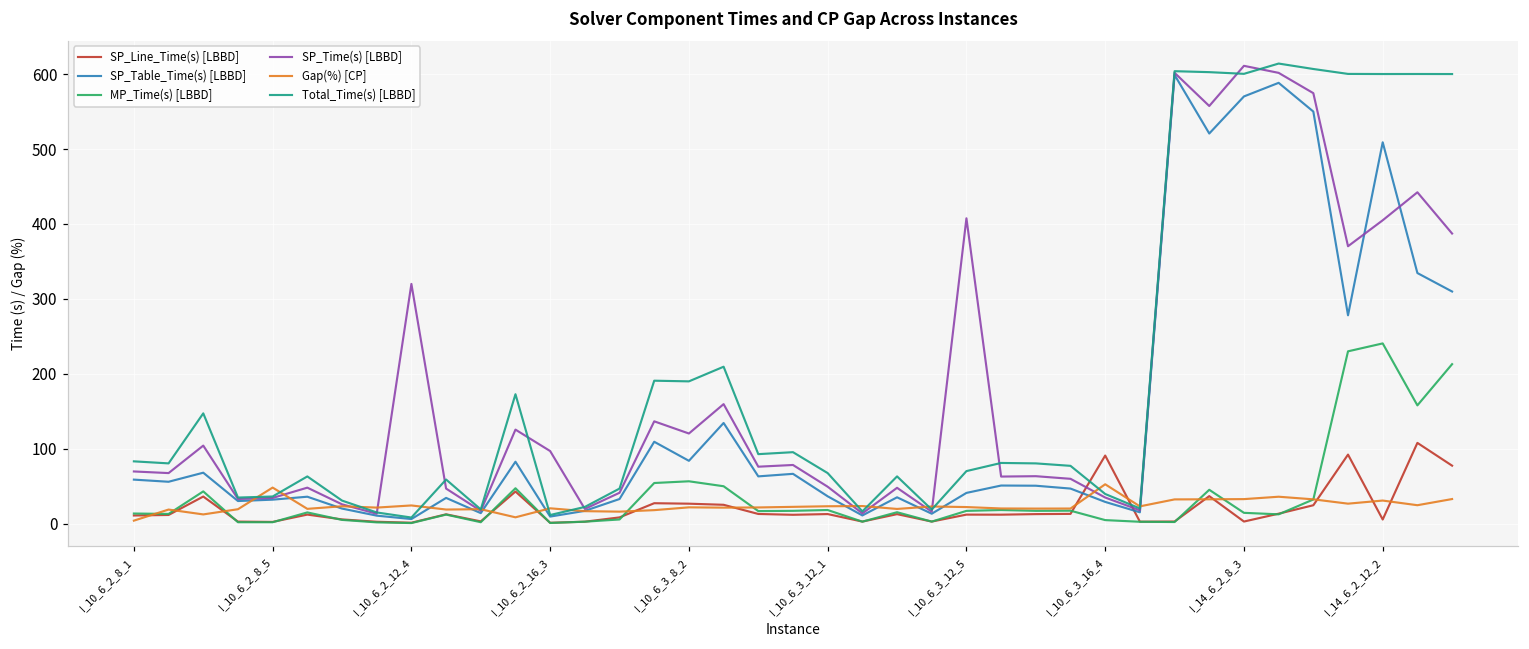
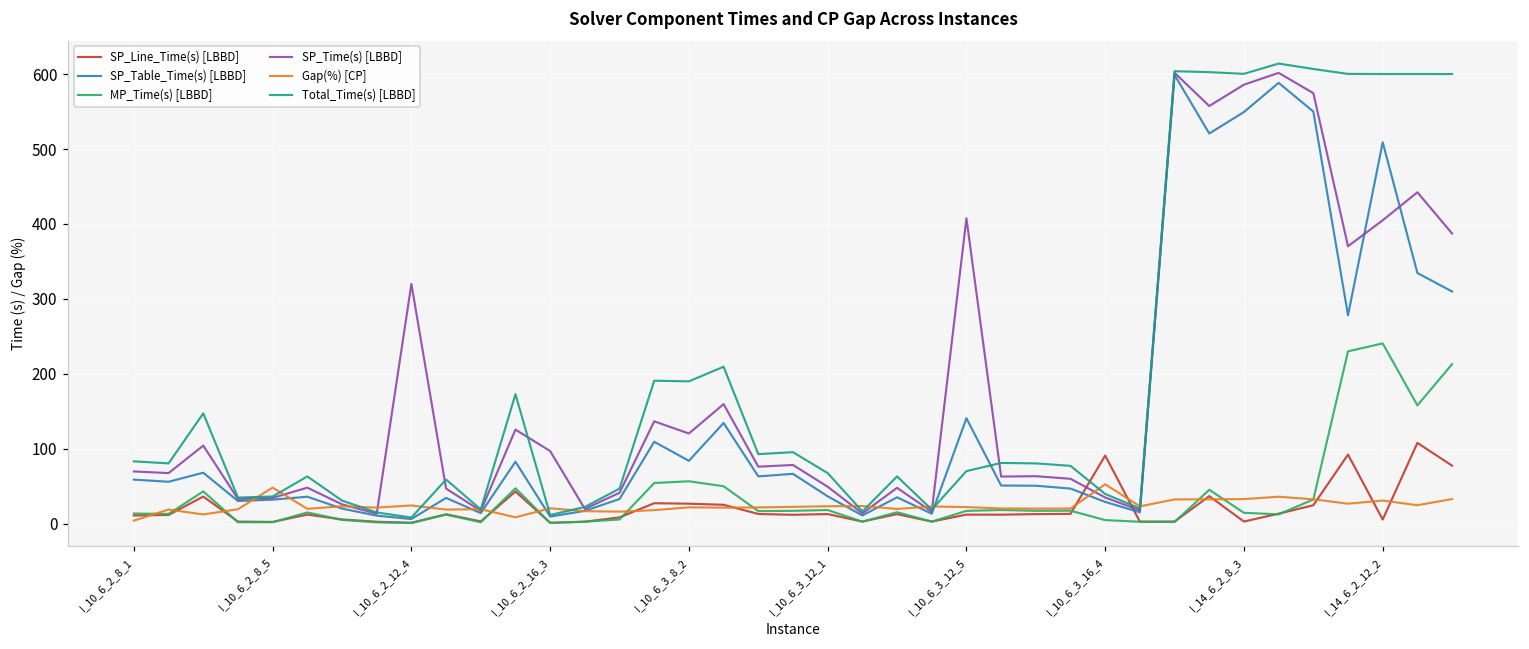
  {
    "SP_Line_Time(s) [LBBD]": {
      "I_10_6_3_8_2": 30,
      "I_10_6_3_12_1": 10,
      "I_10_6_3_12_5": 10,
      "I_10_6_3_16_4": 90,
      "I_14_6_2_8_3": 0,
      "I_14_6_2_12_2": 10
    },
    "SP_Table_Time(s) [LBBD]": {
      "I_10_6_2_8_1": 60,
      "I_10_6_3_8_2": 80,
      "I_10_6_3_12_1": 40,
-     "I_10_6_3_12_5": 40,
+     "I_10_6_3_12_5": 140,
      "I_10_6_3_16_4": 30,
-     "I_14_6_2_8_3": 570,
+     "I_14_6_2_8_3": 550,
      "I_14_6_2_12_2": 510
    },
    "SP_Time(s) [LBBD]": {
      "I_10_6_2_8_1": 70,
      "I_10_6_2_12_4": 320,
      "I_10_6_2_16_3": 100,
      "I_10_6_3_8_2": 120,
      "I_10_6_3_12_1": 50,
      "I_10_6_3_12_5": 410,
      "I_10_6_3_16_4": 30,
-     "I_14_6_2_8_3": 610,
+     "I_14_6_2_8_3": 590,
      "I_14_6_2_12_2": 400
    },
    "Gap(%) [CP]": {
      "I_10_6_2_8_1": 0,
      "I_10_6_2_8_5": 50,
      "I_10_6_2_12_4": 20,
      "I_10_6_2_16_3": 20,
      "I_10_6_3_8_2": 20,
      "I_10_6_3_12_1": 20,
      "I_10_6_3_12_5": 20,
      "I_10_6_3_16_4": 50,
      "I_14_6_2_8_3": 30,
      "I_14_6_2_12_2": 30
    }
  }
